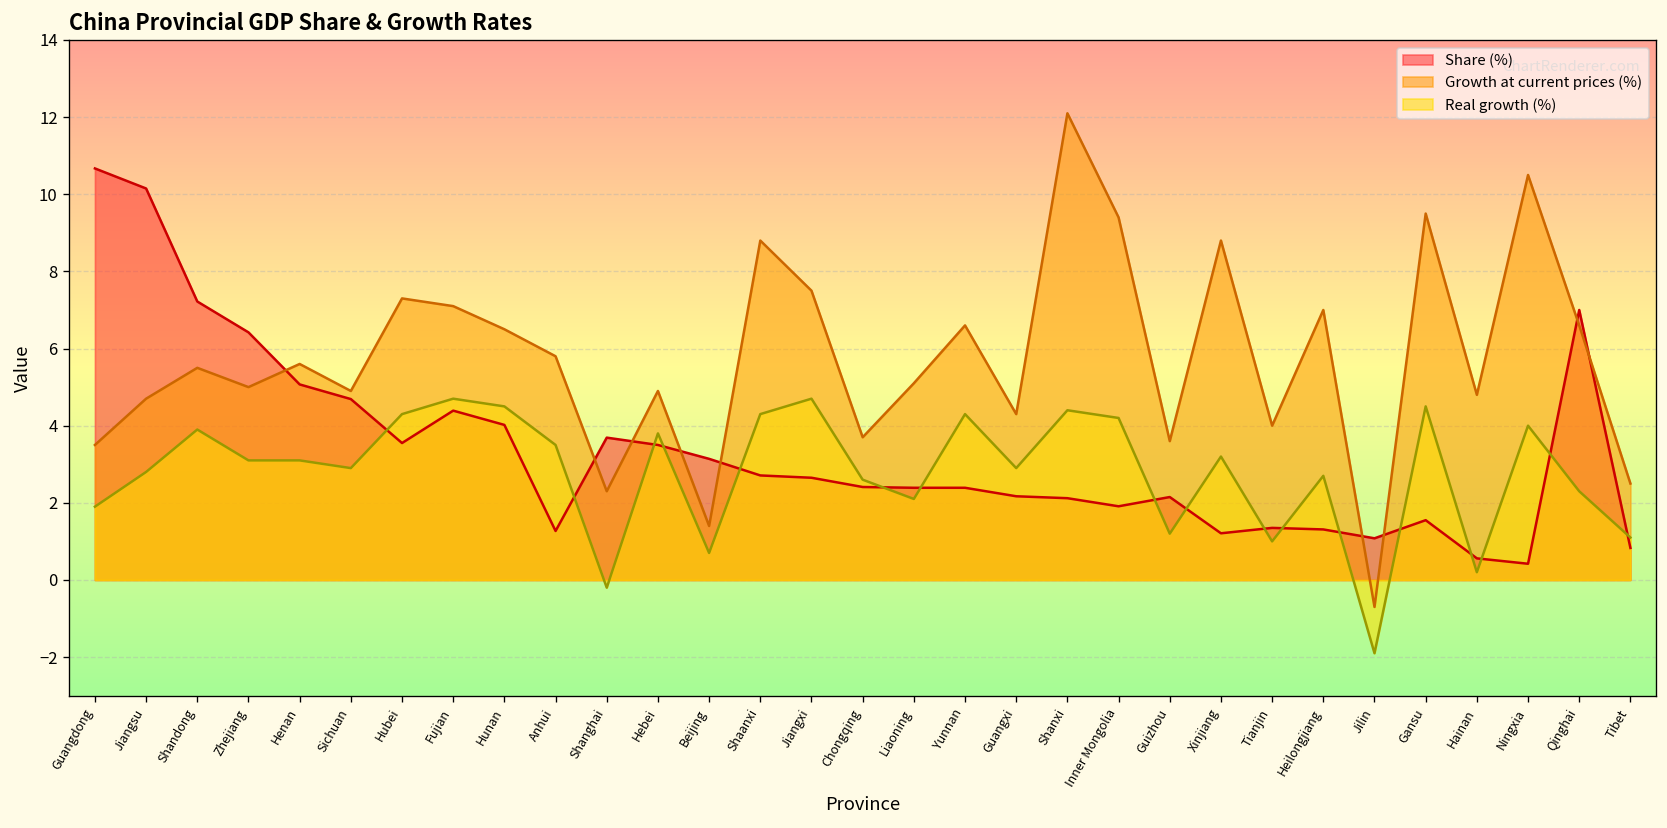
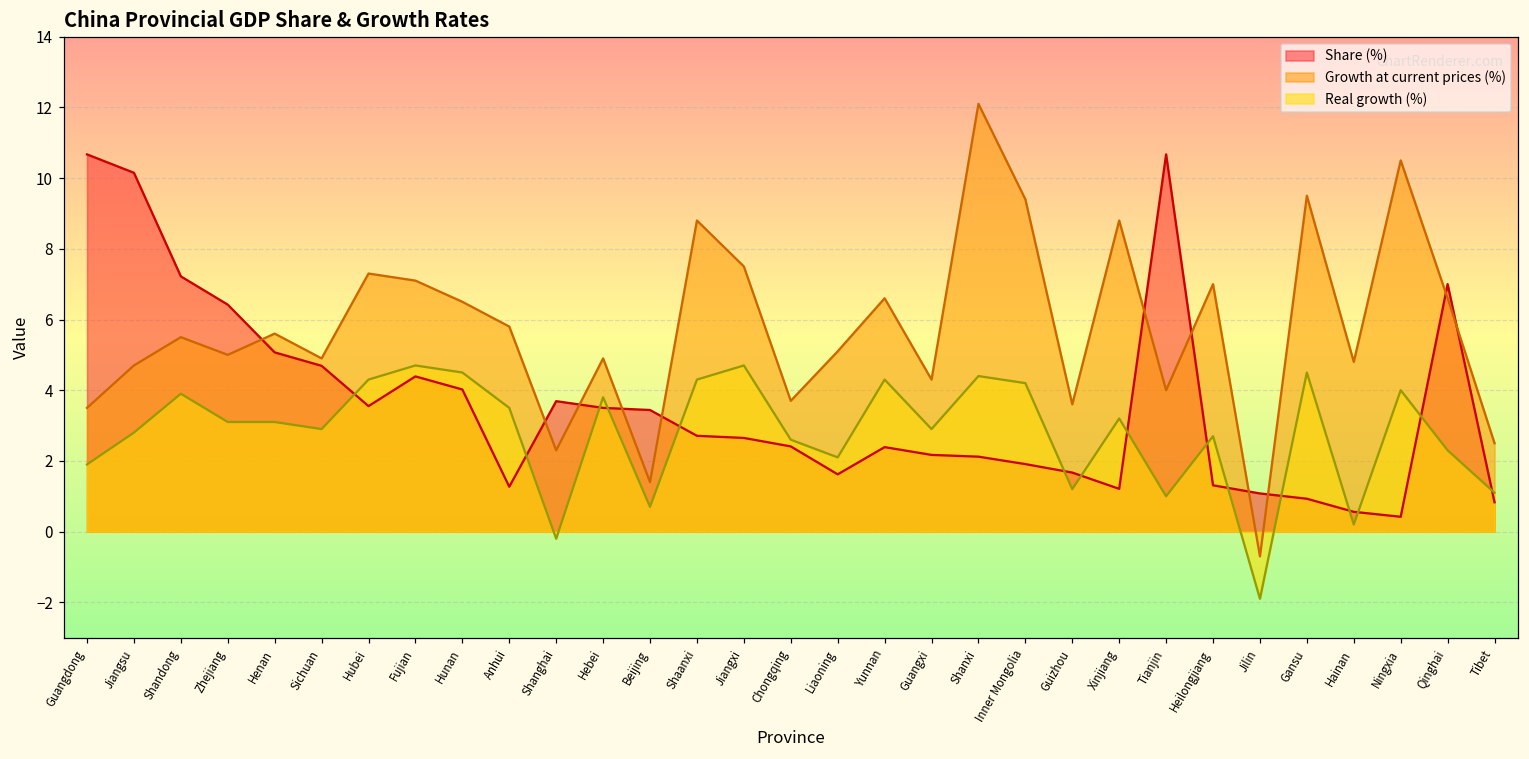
  {
    "Share (%)": {
      "Guangdong": 10.7,
      "Jiangsu": 10.2,
      "Shandong": 7.2,
      "Zhejiang": 6.4,
      "Henan": 5.1,
      "Sichuan": 4.7,
      "Hubei": 3.6,
      "Fujian": 4.4,
      "Hunan": 4.0,
      "Anhui": 1.3,
      "Shanghai": 3.7,
      "Hebei": 3.5,
-     "Beijing": 3.1,
+     "Beijing": 3.4,
      "Shaanxi": 2.7,
      "Jiangxi": 2.7,
      "Chongqing": 2.4,
-     "Liaoning": 2.4,
+     "Liaoning": 1.6,
      "Yunnan": 2.4,
      "Guangxi": 2.2,
      "Shanxi": 2.1,
      "Inner Mongolia": 1.9,
-     "Guizhou": 2.2,
+     "Guizhou": 1.7,
      "Xinjiang": 1.2,
-     "Tianjin": 1.4,
+     "Tianjin": 10.7,
      "Heilongjiang": 1.3,
      "Jilin": 1.1,
-     "Gansu": 1.6,
+     "Gansu": 0.9,
      "Hainan": 0.6,
      "Ningxia": 0.4,
      "Qinghai": 7.0,
      "Tibet": 0.8
    }
  }
